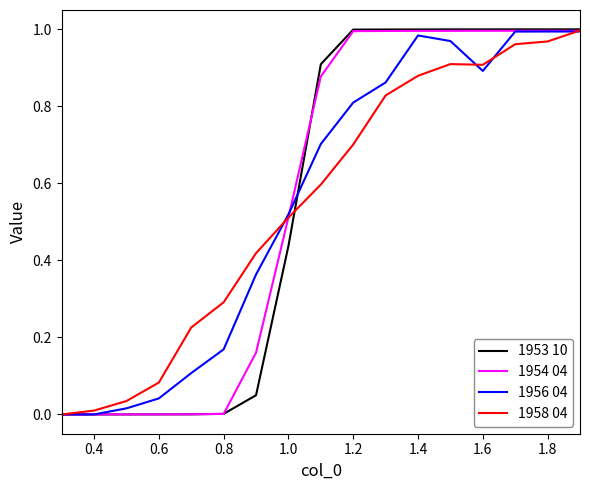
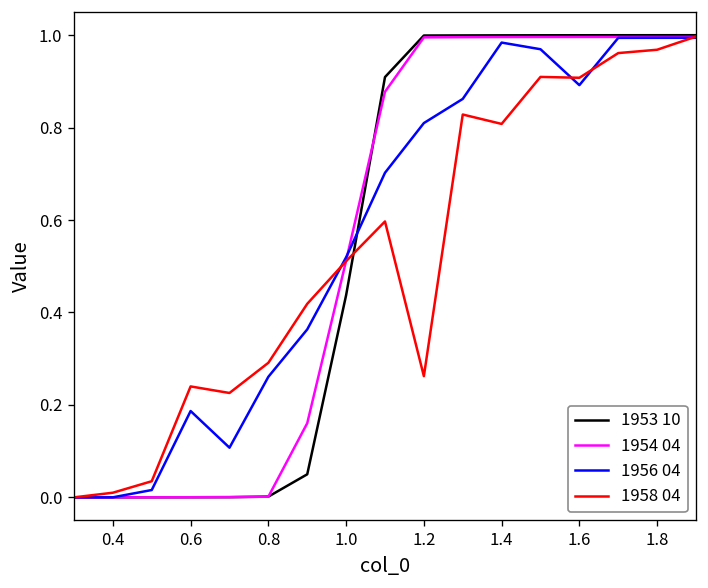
  {
    "1953 10": {
      "1.0": 0.44
    },
    "1956 04": {
-     "0.6": 0.04,
-     "0.8": 0.17,
+     "0.6": 0.19,
+     "0.8": 0.26,
      "1.0": 0.52,
      "1.2": 0.81,
      "1.4": 0.98,
      "1.6": 0.89
    },
    "1958 04": {
      "0.4": 0.01,
-     "0.6": 0.08,
+     "0.6": 0.24,
      "0.8": 0.29,
-     "1.2": 0.70,
-     "1.4": 0.88,
+     "1.2": 0.26,
+     "1.4": 0.81,
      "1.6": 0.91,
      "1.8": 0.97
    }
  }
